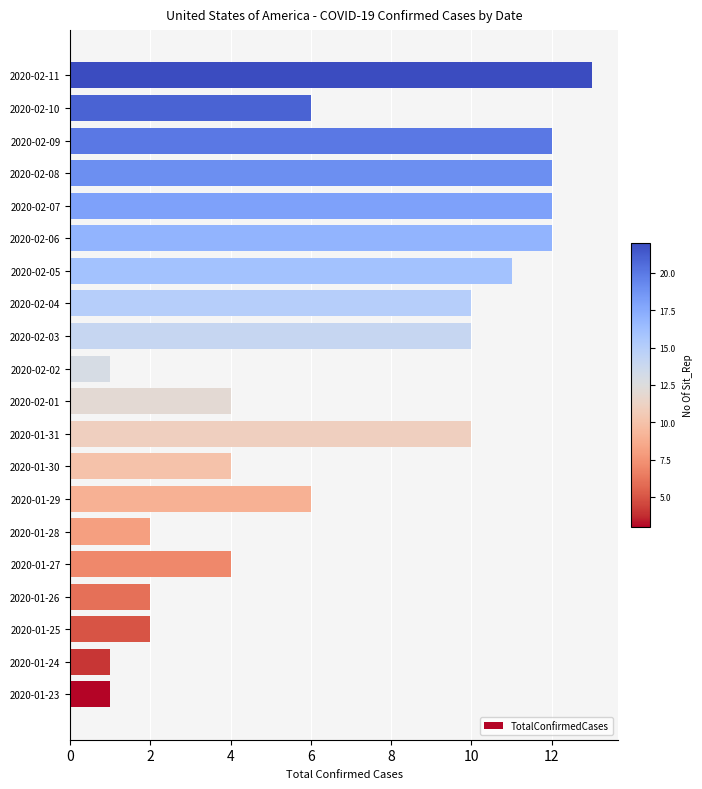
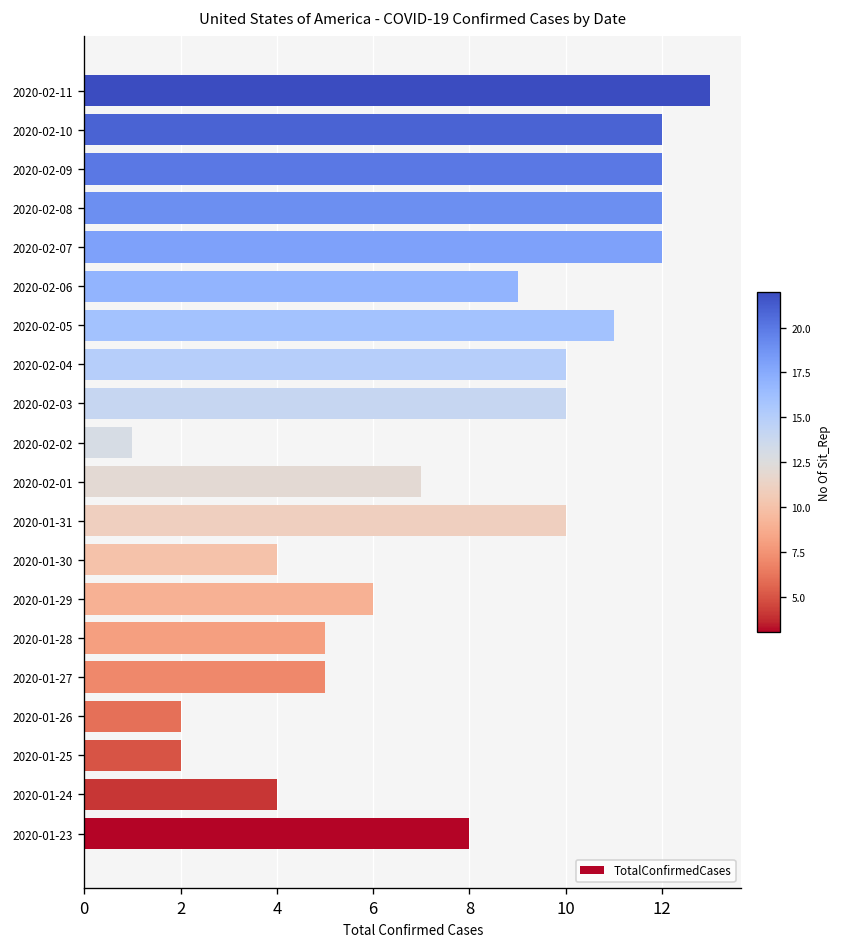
  {
    "2020-02-11": 13,
-   "2020-02-10": 6,
+   "2020-02-10": 12,
    "2020-02-09": 12,
    "2020-02-08": 12,
    "2020-02-07": 12,
-   "2020-02-06": 12,
+   "2020-02-06": 9,
    "2020-02-05": 11,
    "2020-02-04": 10,
    "2020-02-03": 10,
    "2020-02-02": 1,
-   "2020-02-01": 4,
+   "2020-02-01": 7,
    "2020-01-31": 10,
    "2020-01-30": 4,
    "2020-01-29": 6,
-   "2020-01-28": 2,
-   "2020-01-27": 4,
+   "2020-01-28": 5,
+   "2020-01-27": 5,
    "2020-01-26": 2,
    "2020-01-25": 2,
-   "2020-01-24": 1,
-   "2020-01-23": 1
+   "2020-01-24": 4,
+   "2020-01-23": 8
  }
